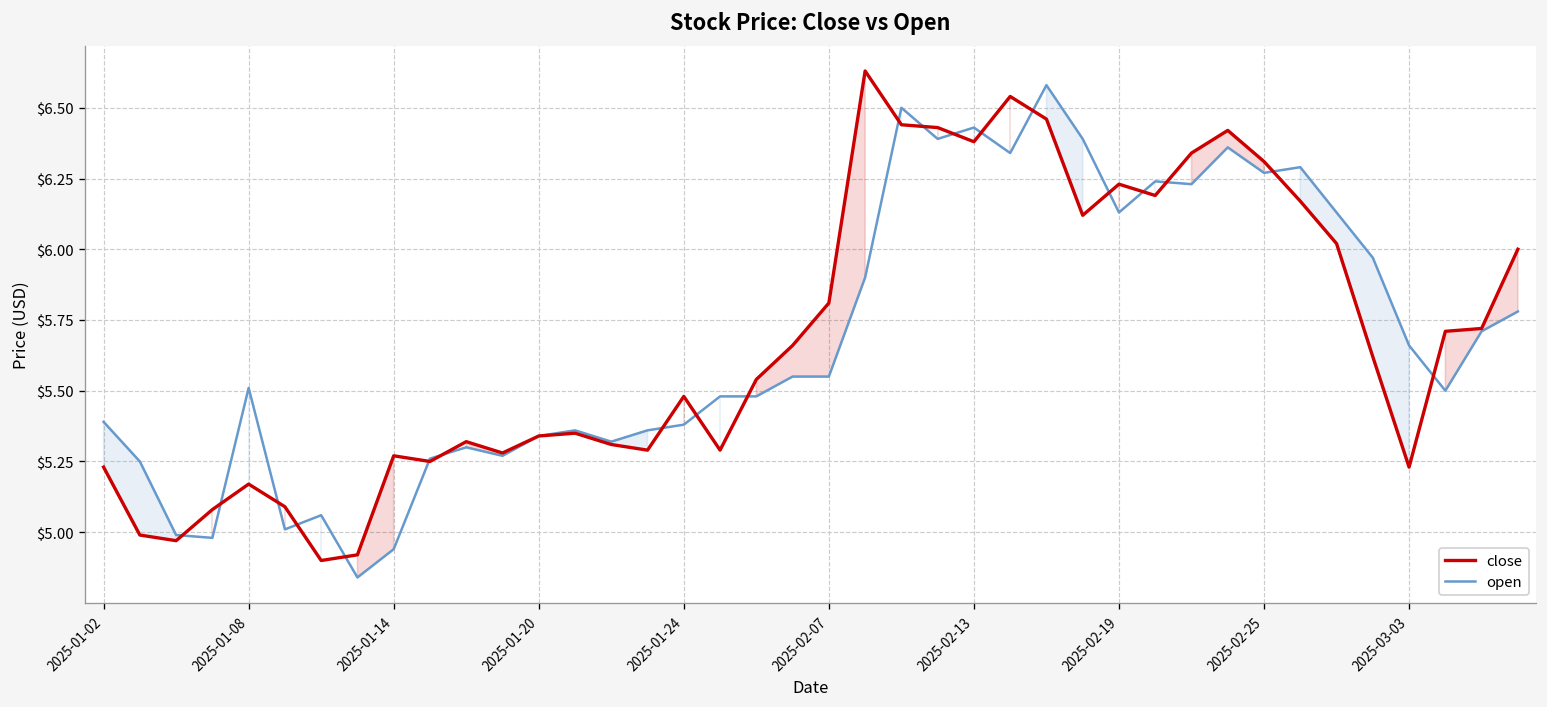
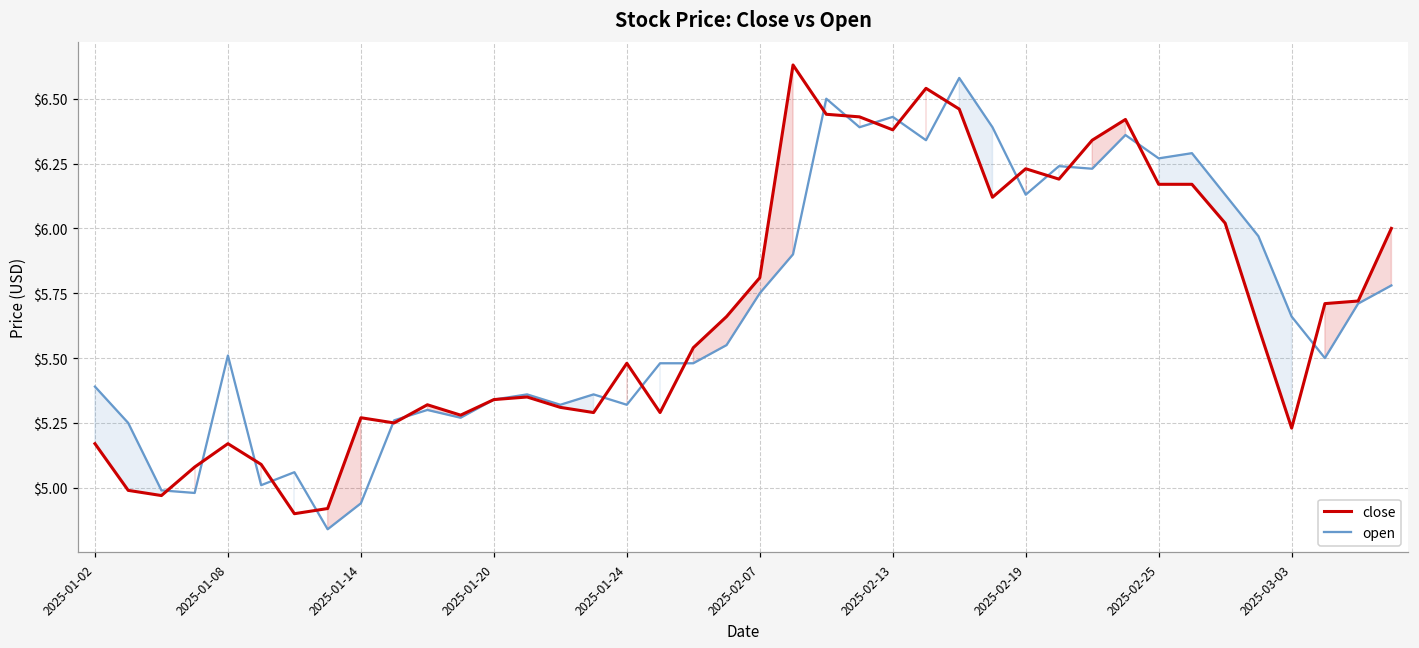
  {
    "close": {
-     "2025-01-02": "$5.23",
+     "2025-01-02": "$5.17",
      "2025-01-08": "$5.17",
      "2025-01-14": "$5.27",
      "2025-01-24": "$5.48",
      "2025-02-07": "$5.81",
      "2025-02-13": "$6.38",
      "2025-02-19": "$6.23",
-     "2025-02-25": "$6.31",
+     "2025-02-25": "$6.17",
      "2025-03-03": "$5.23"
    },
    "open": {
      "2025-01-02": "$5.39",
      "2025-01-08": "$5.51",
      "2025-01-14": "$4.94",
-     "2025-01-24": "$5.38",
-     "2025-02-07": "$5.55",
+     "2025-01-24": "$5.32",
+     "2025-02-07": "$5.75",
      "2025-02-13": "$6.43",
      "2025-02-19": "$6.13",
      "2025-02-25": "$6.27",
      "2025-03-03": "$5.66"
    }
  }
